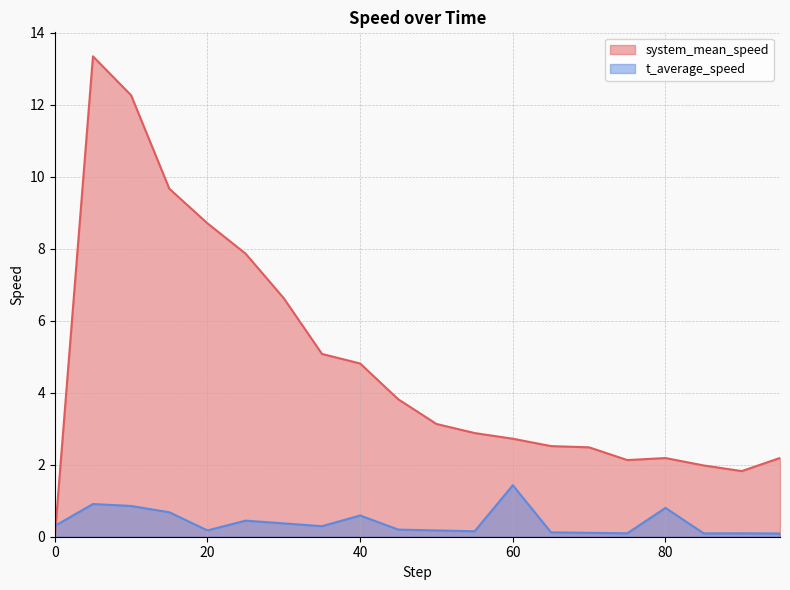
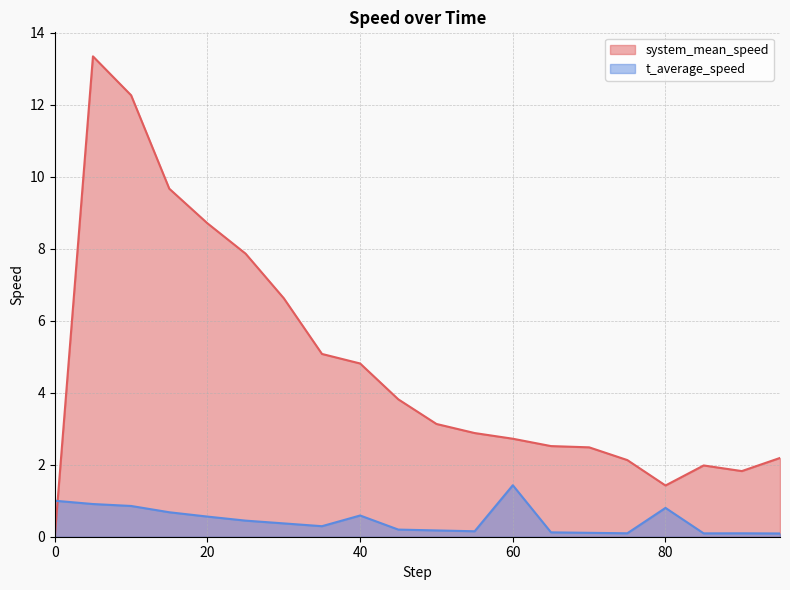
  {
    "system_mean_speed": {
      "0": 0.0,
      "20": 8.7,
      "40": 4.8,
      "60": 2.7,
-     "80": 2.2
+     "80": 1.4
    },
    "t_average_speed": {
-     "0": 0.3,
-     "20": 0.2,
+     "0": 1.0,
+     "20": 0.6,
      "40": 0.6,
      "60": 1.4,
      "80": 0.8
    }
  }
